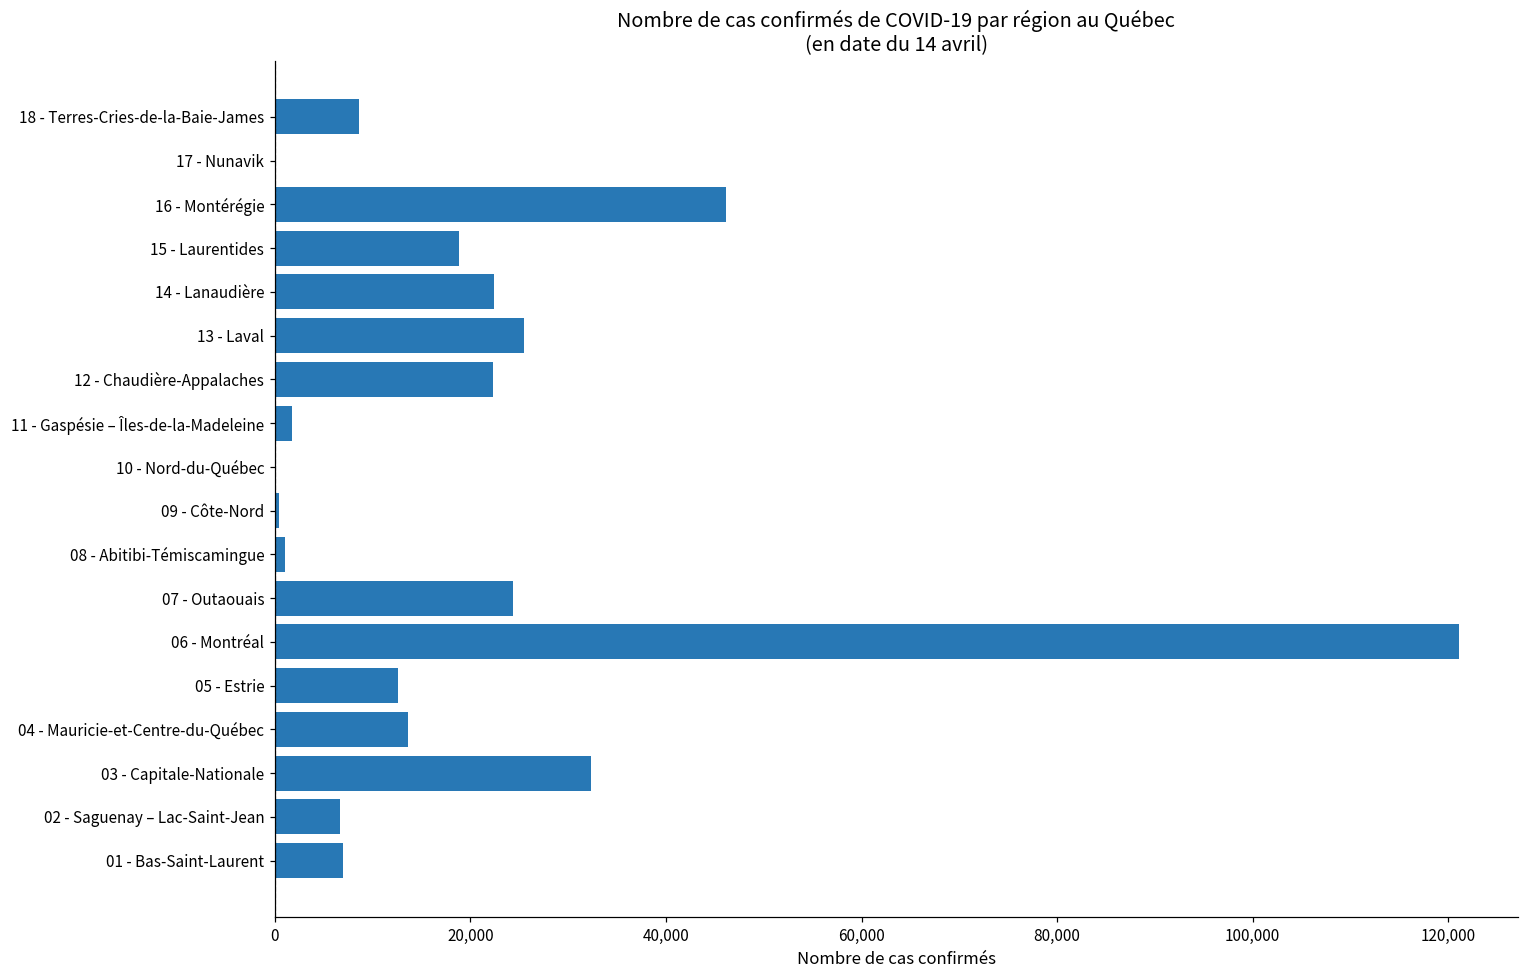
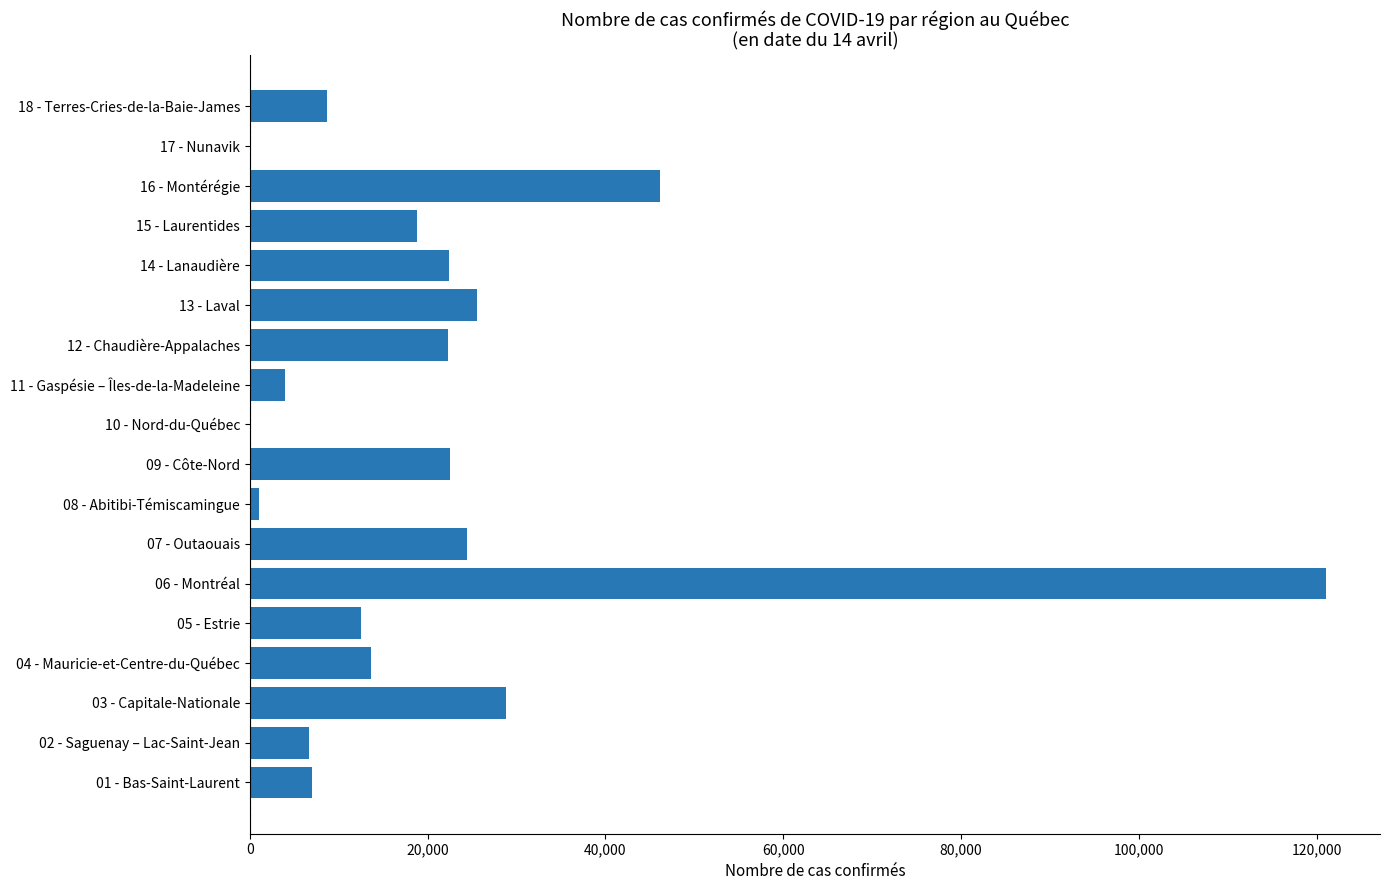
  {
    "18 - Terres-Cries-de-la-Baie-James": "9,000",
    "16 - Montérégie": "46,000",
    "15 - Laurentides": "19,000",
    "14 - Lanaudière": "22,000",
    "13 - Laval": "26,000",
    "12 - Chaudière-Appalaches": "22,000",
-   "11 - Gaspésie – Îles-de-la-Madeleine": "2,000",
-   "09 - Côte-Nord": "0",
+   "11 - Gaspésie – Îles-de-la-Madeleine": "4,000",
+   "09 - Côte-Nord": "23,000",
    "08 - Abitibi-Témiscamingue": "1,000",
    "07 - Outaouais": "24,000",
    "06 - Montréal": "121,000",
    "05 - Estrie": "13,000",
    "04 - Mauricie-et-Centre-du-Québec": "14,000",
-   "03 - Capitale-Nationale": "32,000",
+   "03 - Capitale-Nationale": "29,000",
    "02 - Saguenay – Lac-Saint-Jean": "7,000",
    "01 - Bas-Saint-Laurent": "7,000"
  }
